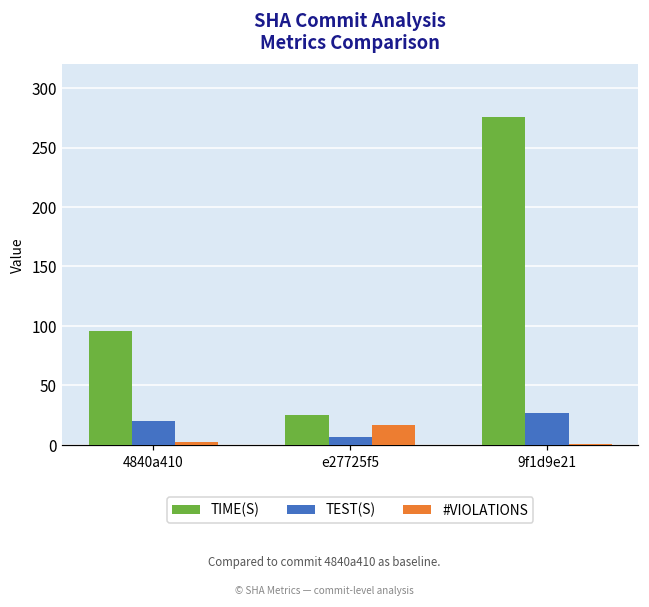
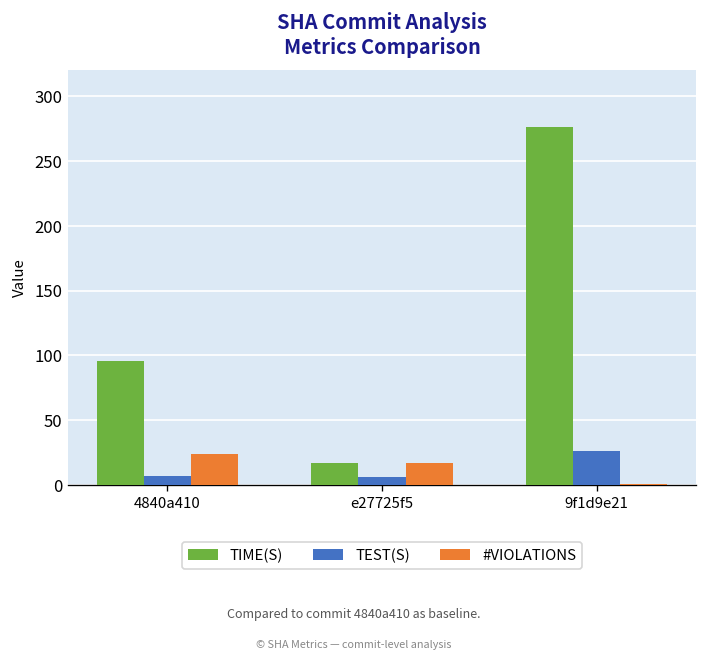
  {
    "TIME(S)": {
      "4840a410": 95,
-     "e27725f5": 25,
+     "e27725f5": 17,
      "9f1d9e21": 276
    },
    "TEST(S)": {
-     "4840a410": 20,
+     "4840a410": 7,
      "e27725f5": 6,
      "9f1d9e21": 26
    },
    "#VIOLATIONS": {
-     "4840a410": 2,
+     "4840a410": 24,
      "e27725f5": 17
    }
  }
